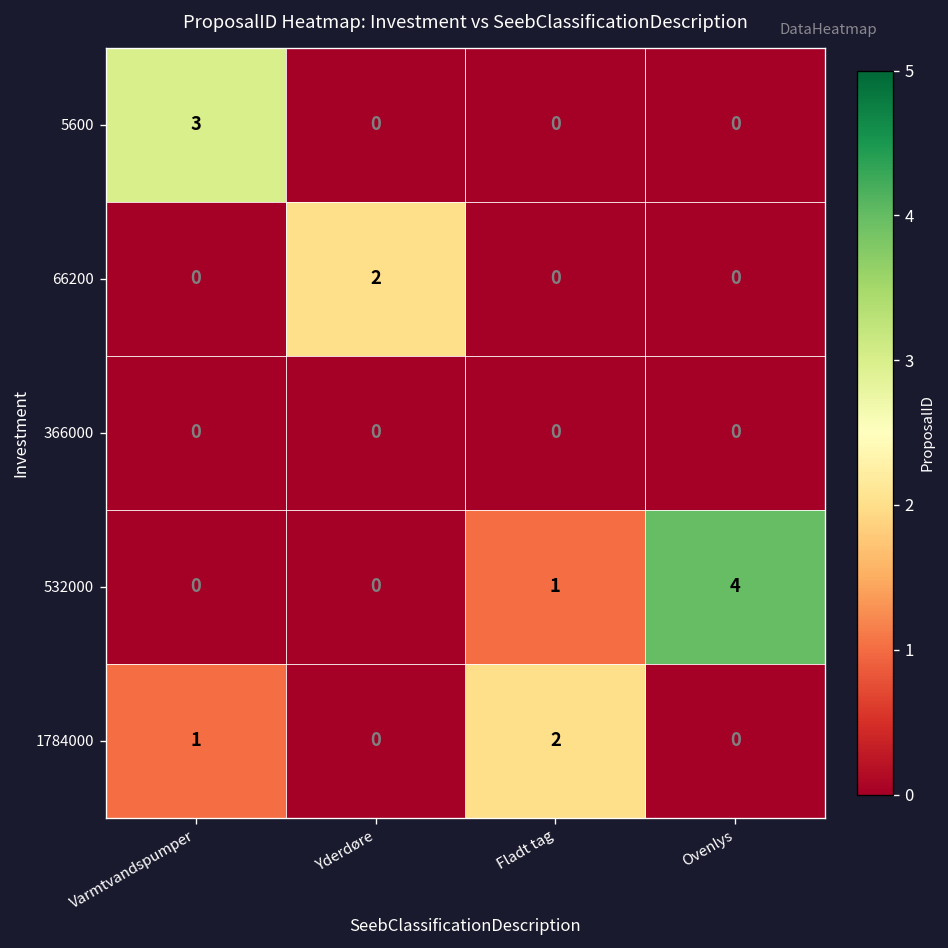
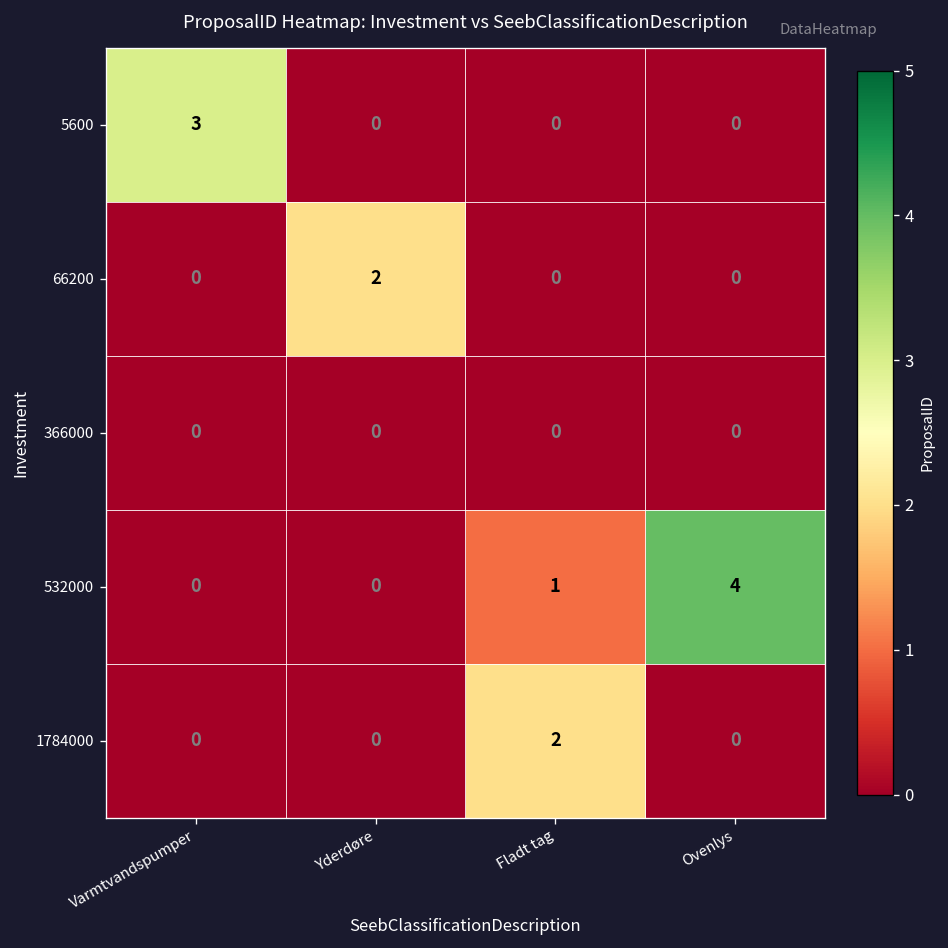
  {
    "5600": {
      "Varmtvandspumper": 3,
      "Yderdøre": 0,
      "Fladt tag": 0,
      "Ovenlys": 0
    },
    "66200": {
      "Varmtvandspumper": 0,
      "Yderdøre": 2,
      "Fladt tag": 0,
      "Ovenlys": 0
    },
    "366000": {
      "Varmtvandspumper": 0,
      "Yderdøre": 0,
      "Fladt tag": 0,
      "Ovenlys": 0
    },
    "532000": {
      "Varmtvandspumper": 0,
      "Yderdøre": 0,
      "Fladt tag": 1,
      "Ovenlys": 4
    },
    "1784000": {
-     "Varmtvandspumper": 1,
+     "Varmtvandspumper": 0,
      "Yderdøre": 0,
      "Fladt tag": 2,
      "Ovenlys": 0
    }
  }
